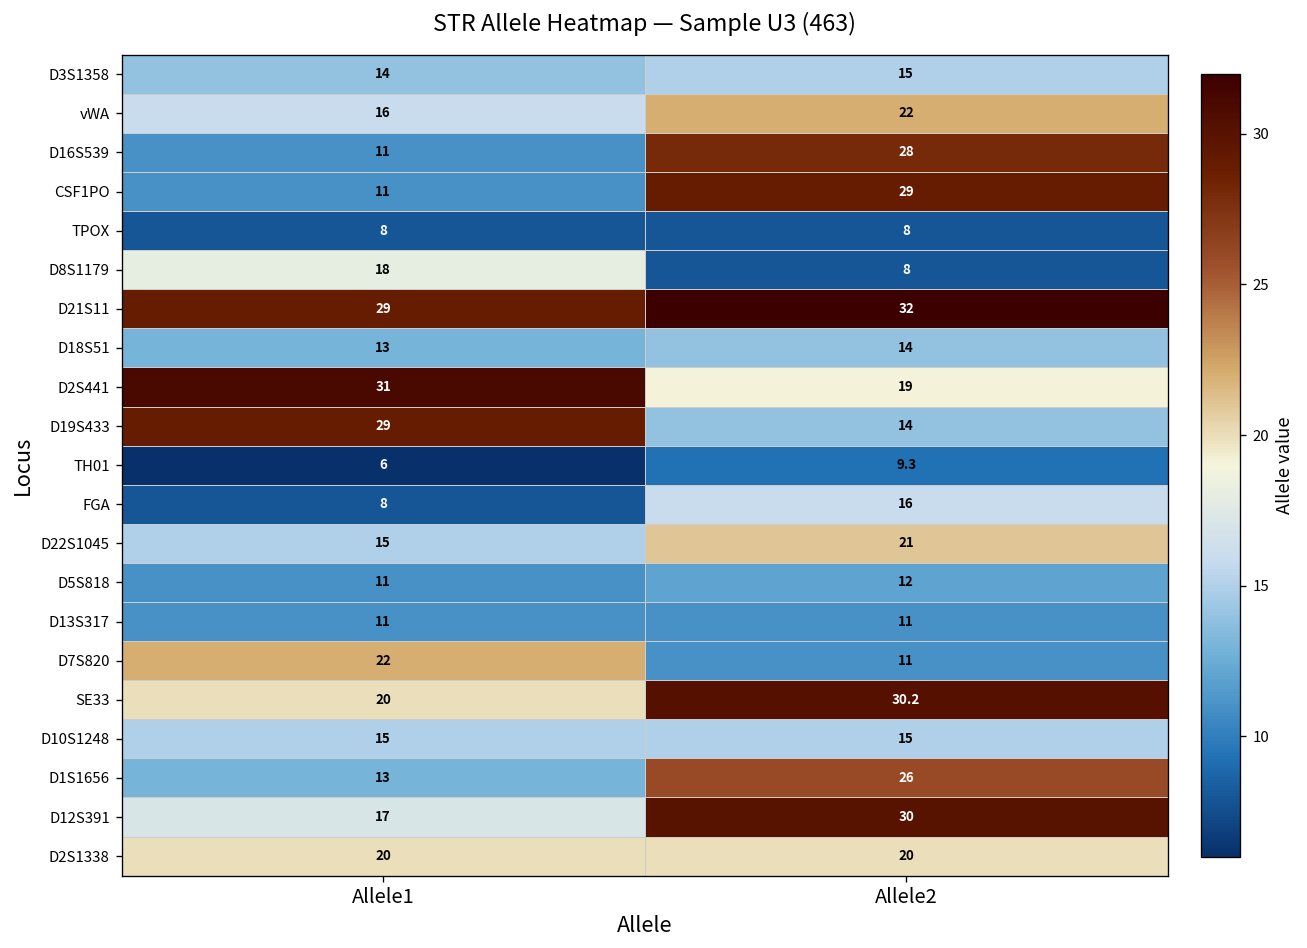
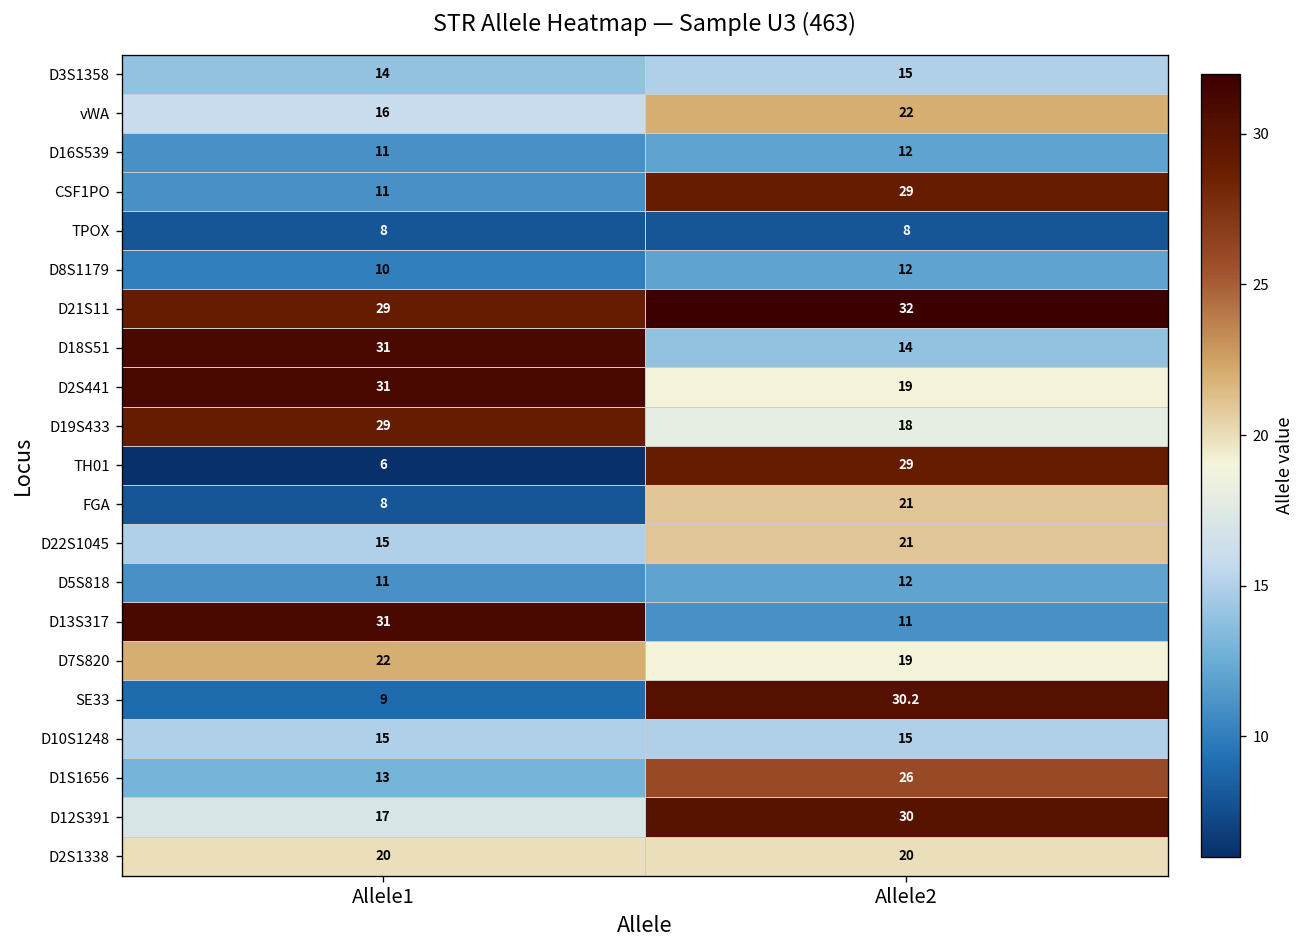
  {
    "D3S1358": {
      "Allele1": 14,
      "Allele2": 15
    },
    "vWA": {
      "Allele1": 16,
      "Allele2": 22
    },
    "D16S539": {
      "Allele1": 11,
-     "Allele2": 28
+     "Allele2": 12
    },
    "CSF1PO": {
      "Allele1": 11,
      "Allele2": 29
    },
    "TPOX": {
      "Allele1": 8,
      "Allele2": 8
    },
    "D8S1179": {
-     "Allele1": 18,
-     "Allele2": 8
+     "Allele1": 10,
+     "Allele2": 12
    },
    "D21S11": {
      "Allele1": 29,
      "Allele2": 32
    },
    "D18S51": {
-     "Allele1": 13,
+     "Allele1": 31,
      "Allele2": 14
    },
    "D2S441": {
      "Allele1": 31,
      "Allele2": 19
    },
    "D19S433": {
      "Allele1": 29,
-     "Allele2": 14
+     "Allele2": 18
    },
    "TH01": {
      "Allele1": 6,
-     "Allele2": 9.3
+     "Allele2": 29
    },
    "FGA": {
      "Allele1": 8,
-     "Allele2": 16
+     "Allele2": 21
    },
    "D22S1045": {
      "Allele1": 15,
      "Allele2": 21
    },
    "D5S818": {
      "Allele1": 11,
      "Allele2": 12
    },
    "D13S317": {
-     "Allele1": 11,
+     "Allele1": 31,
      "Allele2": 11
    },
    "D7S820": {
      "Allele1": 22,
-     "Allele2": 11
+     "Allele2": 19
    },
    "SE33": {
-     "Allele1": 20,
+     "Allele1": 9,
      "Allele2": 30.2
    },
    "D10S1248": {
      "Allele1": 15,
      "Allele2": 15
    },
    "D1S1656": {
      "Allele1": 13,
      "Allele2": 26
    },
    "D12S391": {
      "Allele1": 17,
      "Allele2": 30
    },
    "D2S1338": {
      "Allele1": 20,
      "Allele2": 20
    }
  }
